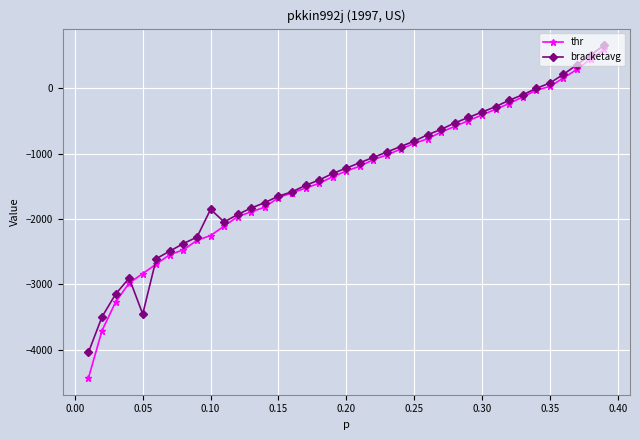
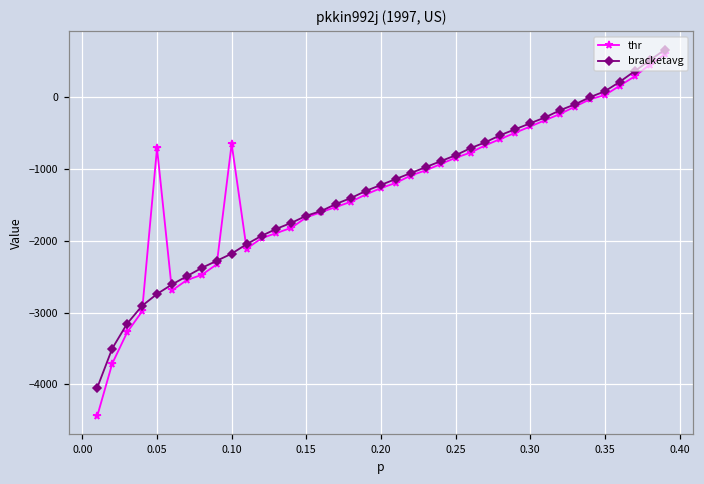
  {
    "thr": {
-     "0.05": -2800,
-     "0.10": -2300,
+     "0.05": -700,
+     "0.10": -600,
      "0.20": -1300,
      "0.30": -400,
      "0.35": 0
    },
    "bracketavg": {
-     "0.05": -3500,
-     "0.10": -1900,
+     "0.05": -2700,
+     "0.10": -2200,
      "0.20": -1200,
      "0.30": -400,
      "0.35": 100
    }
  }
